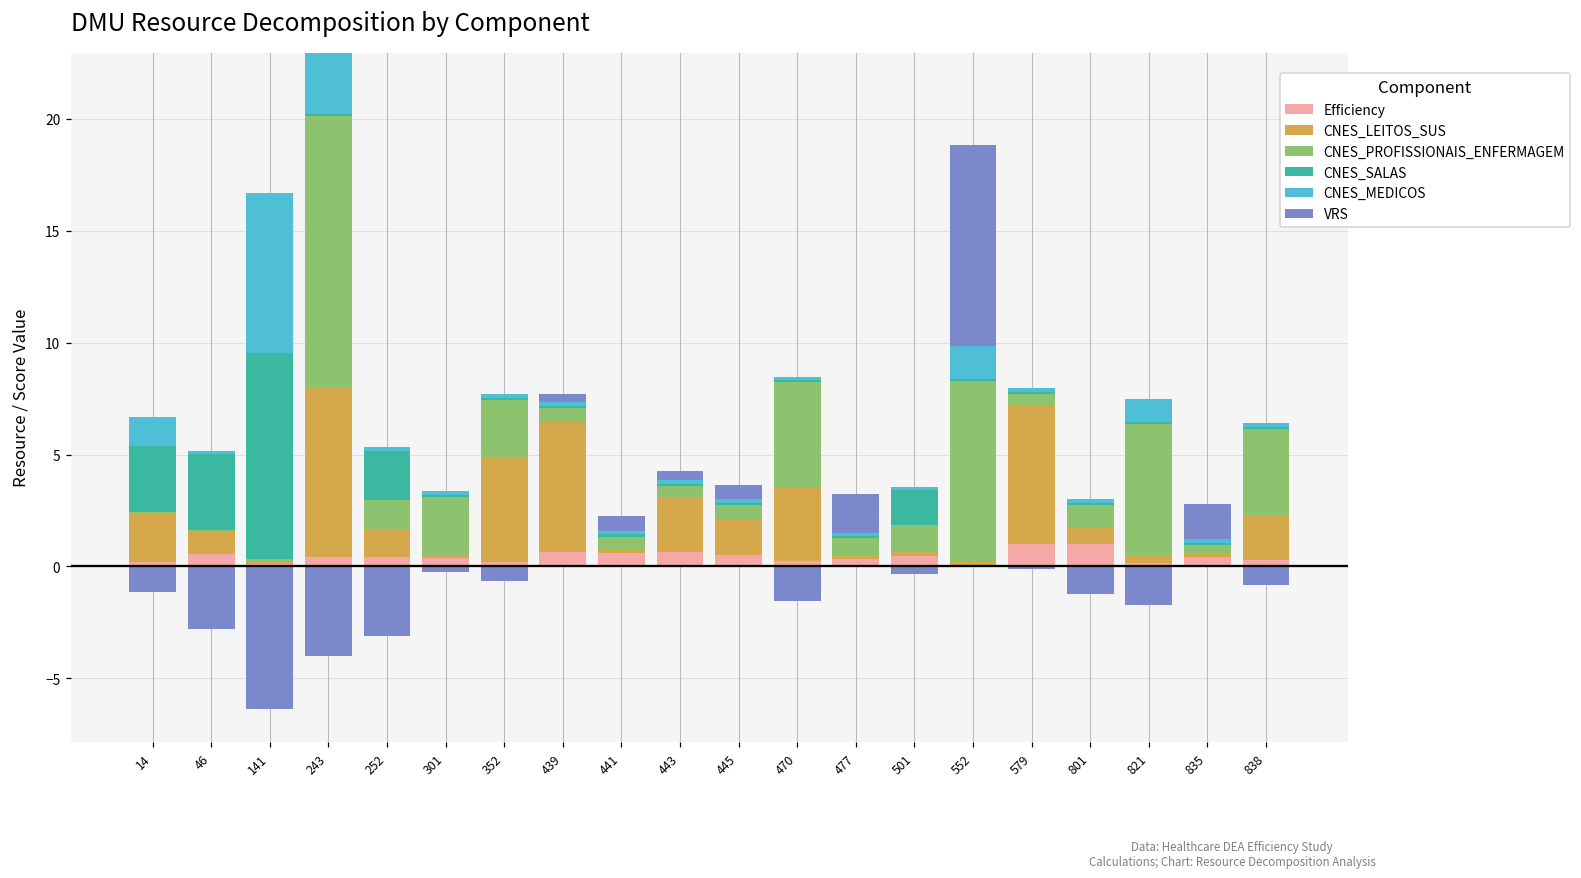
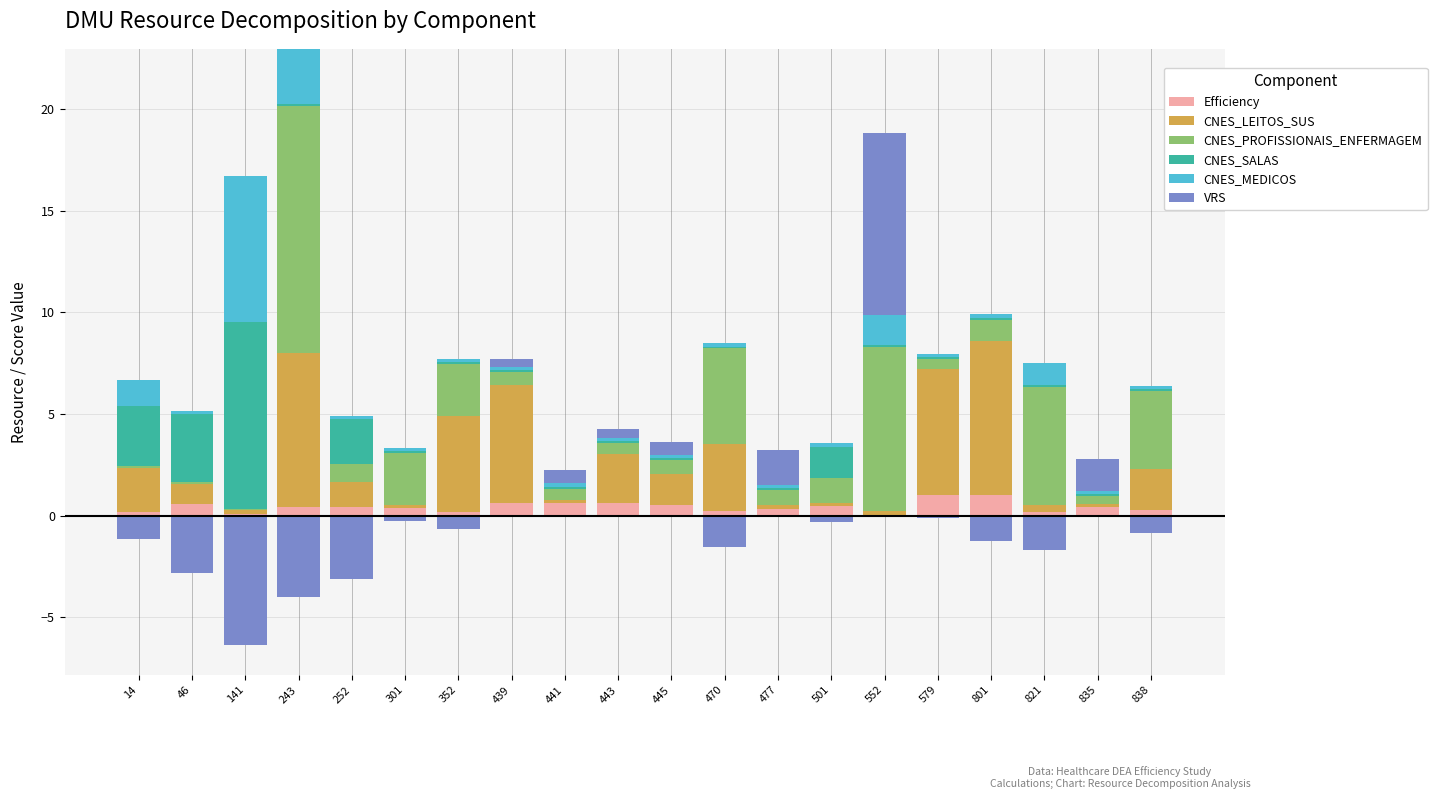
  {
    "CNES_LEITOS_SUS": {
      "14": 2.2,
      "46": 1.0,
      "141": 0.2,
      "243": 7.6,
      "252": 1.2,
      "301": 0.2,
      "352": 4.7,
      "439": 5.8,
      "441": 0.2,
      "443": 2.4,
      "445": 1.6,
      "470": 3.3,
      "477": 0.2,
      "501": 0.2,
      "552": 0.2,
      "579": 6.2,
-     "801": 0.7,
+     "801": 7.6,
      "821": 0.3,
      "835": 0.2,
      "838": 2.0
    },
    "CNES_PROFISSIONAIS_ENFERMAGEM": {
      "243": 12.1,
-     "252": 1.3,
+     "252": 0.9,
      "301": 2.6,
      "352": 2.6,
      "439": 0.6,
      "441": 0.6,
      "443": 0.5,
      "445": 0.7,
      "470": 4.7,
      "477": 0.8,
      "501": 1.2,
      "552": 8.1,
      "579": 0.5,
      "801": 1.0,
      "821": 5.8,
      "835": 0.4,
      "838": 3.8
    }
  }
